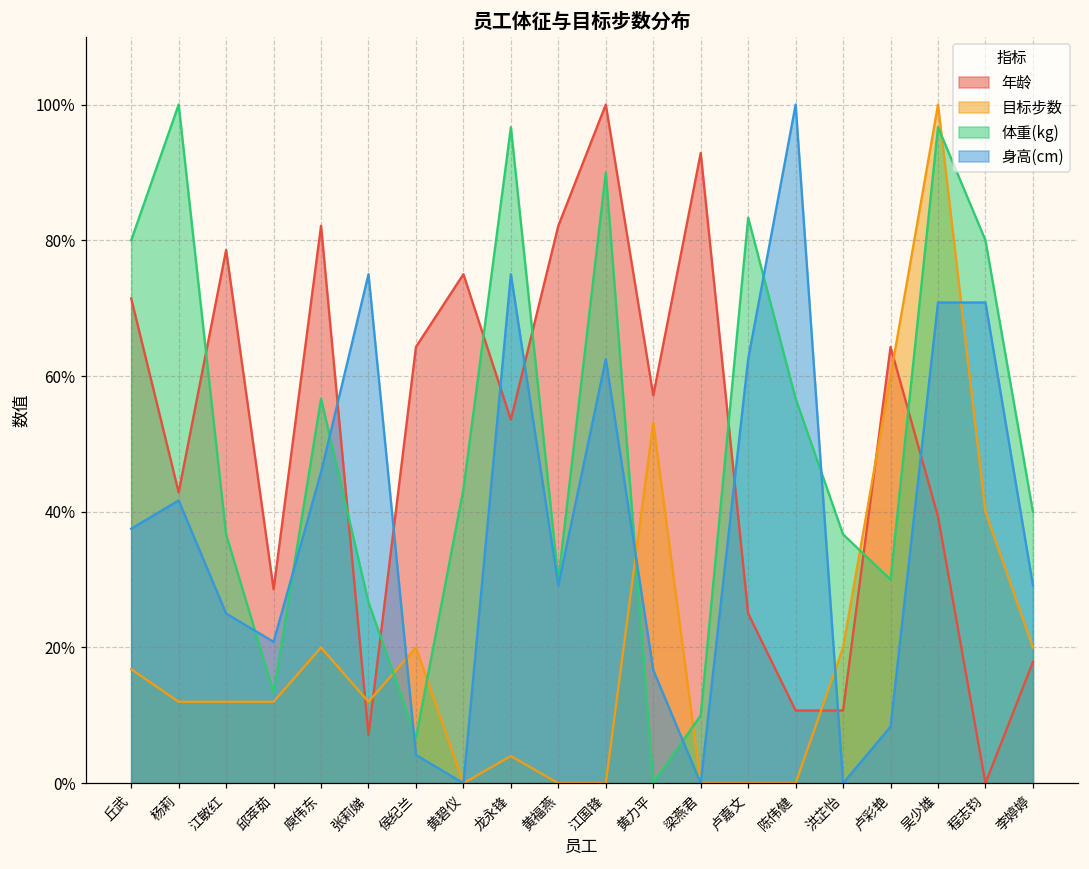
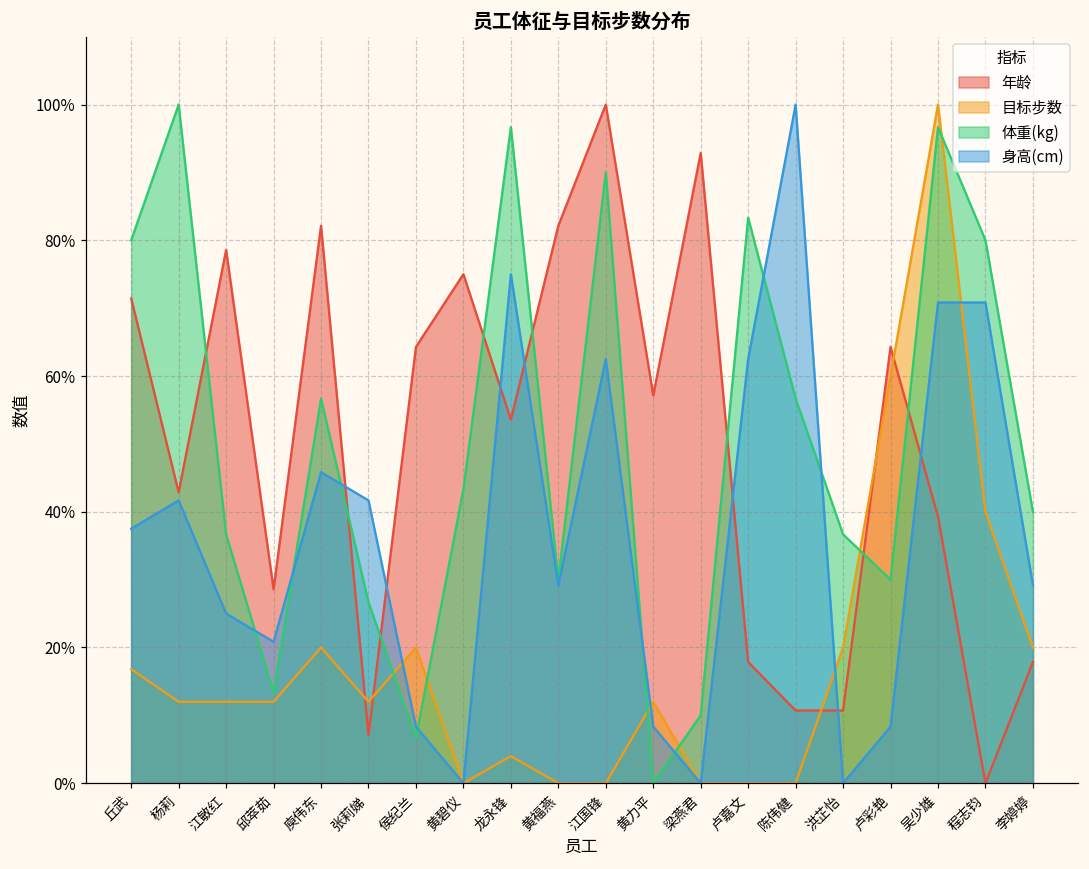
  {
    "年龄": {
      "丘武": "71%",
      "杨莉": "43%",
      "江敏红": "79%",
      "邱萃茹": "29%",
      "庾伟东": "82%",
      "张莉娣": "7%",
      "侯纪兰": "64%",
      "黄碧仪": "75%",
      "龙永锋": "54%",
      "黄福燕": "82%",
      "江国锋": "100%",
      "黄力平": "57%",
      "梁燕君": "93%",
-     "卢嘉文": "25%",
+     "卢嘉文": "18%",
      "陈伟健": "11%",
      "洪芷怡": "11%",
      "卢彩艳": "64%",
      "吴少雄": "39%",
      "程志钧": "0%",
      "李婷婷": "18%"
    },
    "目标步数": {
      "丘武": "17%",
      "杨莉": "12%",
      "江敏红": "12%",
      "邱萃茹": "12%",
      "庾伟东": "20%",
      "张莉娣": "12%",
      "侯纪兰": "20%",
      "龙永锋": "4%",
      "黄福燕": "0%",
      "江国锋": "0%",
-     "黄力平": "53%",
+     "黄力平": "12%",
      "卢嘉文": "0%",
      "陈伟健": "0%",
      "洪芷怡": "20%",
      "卢彩艳": "60%",
      "吴少雄": "100%",
      "程志钧": "40%",
      "李婷婷": "20%"
    },
    "体重(kg)": {
      "丘武": "80%",
      "杨莉": "100%",
      "江敏红": "37%",
      "邱萃茹": "13%",
      "庾伟东": "57%",
      "张莉娣": "27%",
      "侯纪兰": "7%",
      "黄碧仪": "43%",
      "龙永锋": "97%",
      "黄福燕": "30%",
      "江国锋": "90%",
      "黄力平": "0%",
      "梁燕君": "10%",
      "卢嘉文": "83%",
      "陈伟健": "57%",
      "洪芷怡": "37%",
      "卢彩艳": "30%",
      "吴少雄": "97%",
      "程志钧": "80%",
      "李婷婷": "40%"
    },
    "身高(cm)": {
      "丘武": "38%",
      "杨莉": "42%",
      "江敏红": "25%",
      "邱萃茹": "21%",
      "庾伟东": "46%",
-     "张莉娣": "75%",
-     "侯纪兰": "4%",
+     "张莉娣": "42%",
+     "侯纪兰": "8%",
      "龙永锋": "75%",
      "黄福燕": "29%",
      "江国锋": "63%",
-     "黄力平": "17%",
+     "黄力平": "8%",
      "卢嘉文": "63%",
      "陈伟健": "100%",
      "洪芷怡": "0%",
      "卢彩艳": "8%",
      "吴少雄": "71%",
      "程志钧": "71%",
      "李婷婷": "29%"
    }
  }
